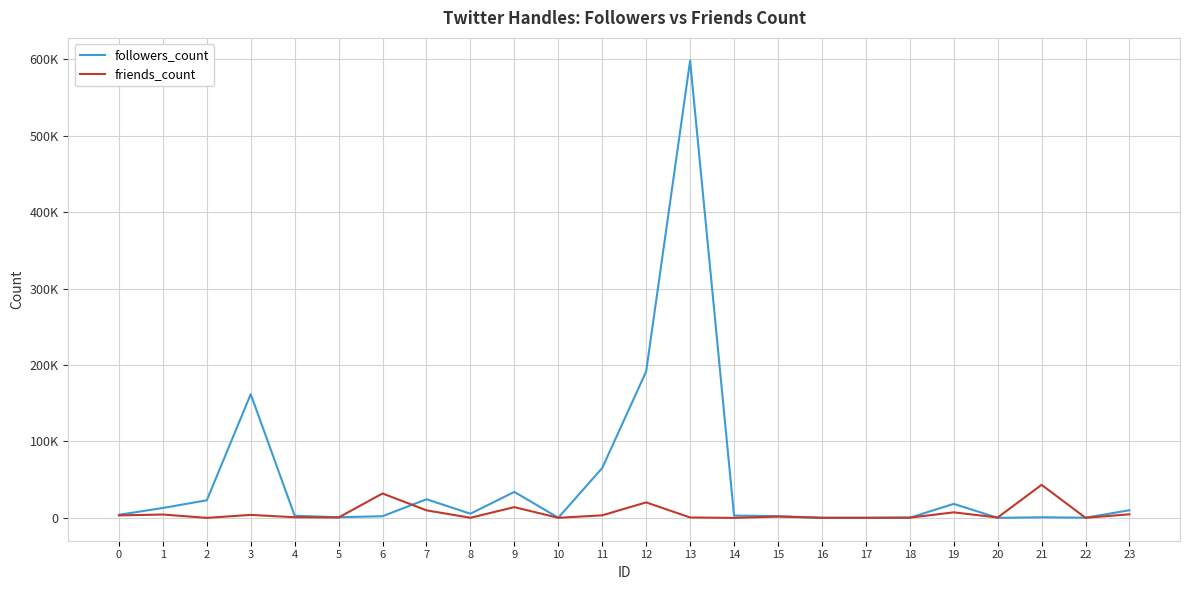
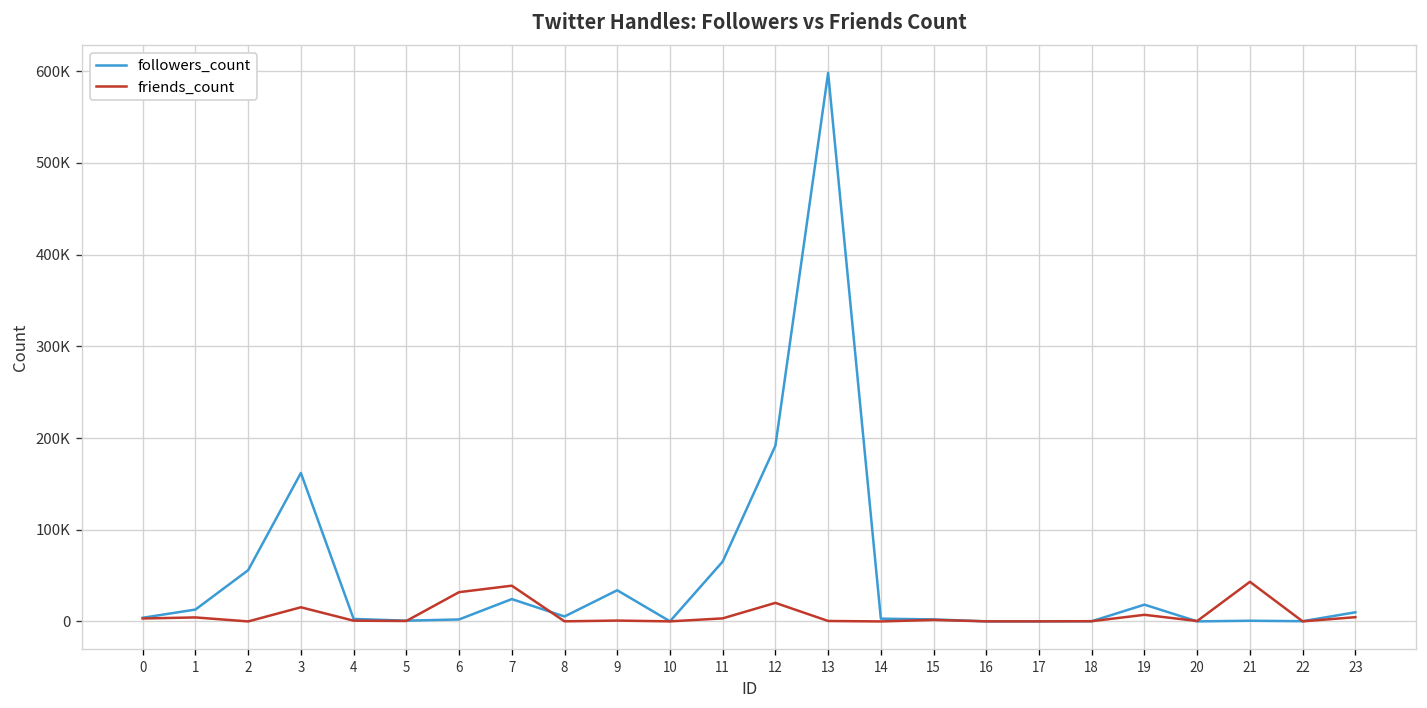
  {
    "followers_count": {
      "1": 10000,
-     "2": 20000,
+     "2": 60000,
      "3": 160000,
      "6": 0,
      "7": 20000,
      "8": 10000,
      "9": 30000,
      "11": 70000,
      "12": 190000,
      "13": 600000,
      "19": 20000,
      "21": 0,
      "23": 10000
    },
    "friends_count": {
      "1": 0,
      "2": 0,
-     "3": 0,
+     "3": 20000,
      "6": 30000,
-     "7": 10000,
+     "7": 40000,
      "8": 0,
-     "9": 10000,
+     "9": 0,
      "11": 0,
      "12": 20000,
      "13": 0,
      "19": 10000,
      "21": 40000,
      "23": 0
    }
  }
